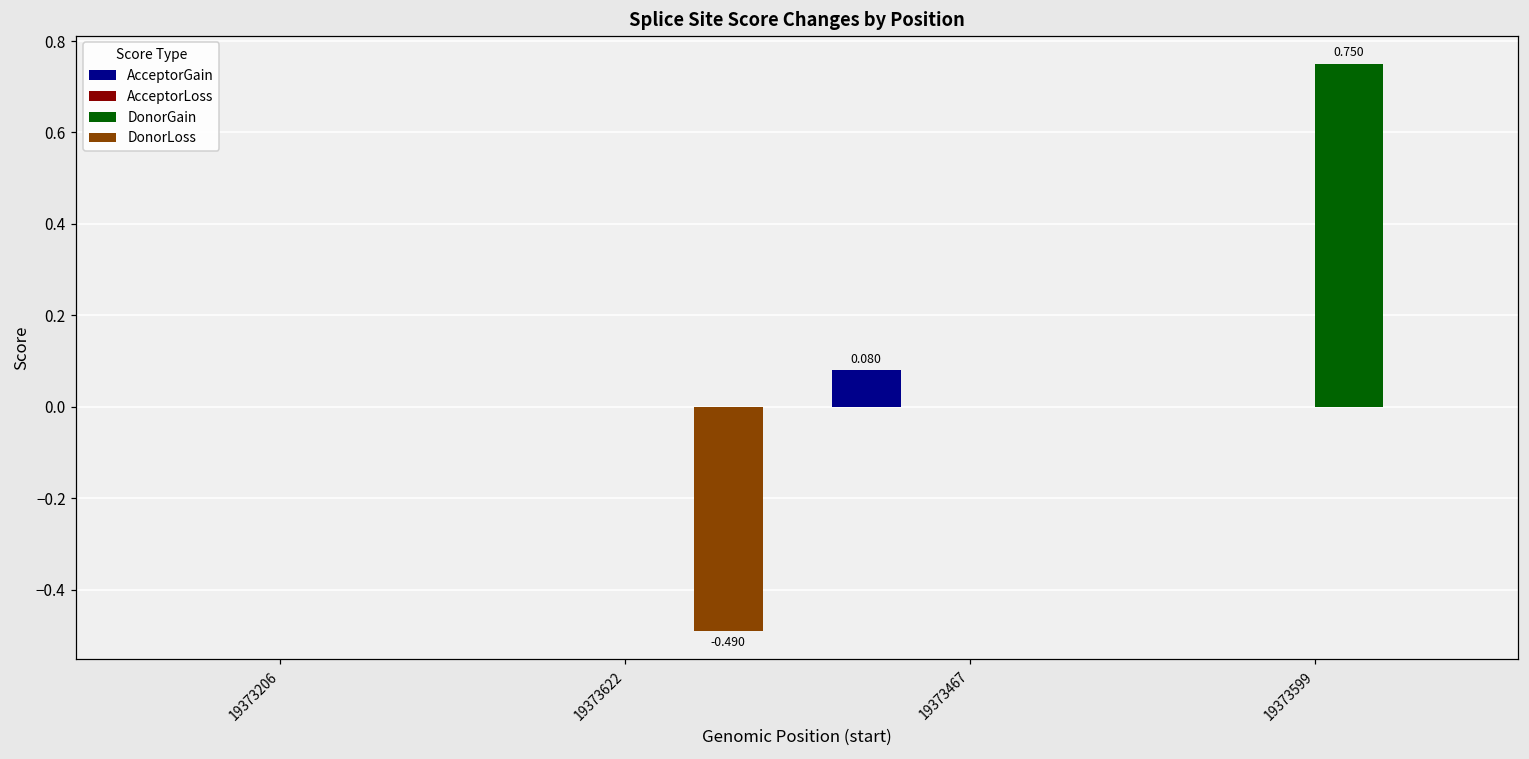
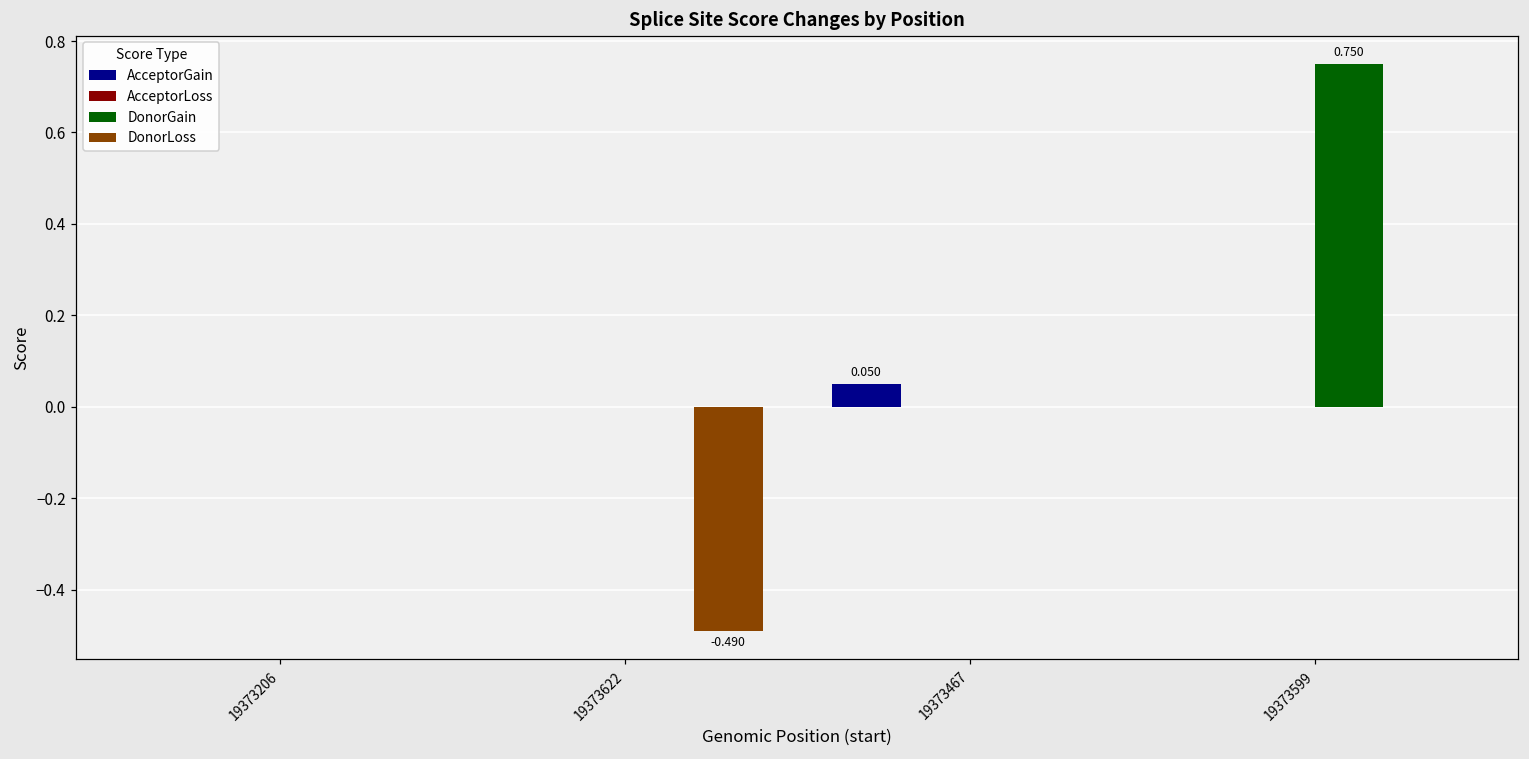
  {
    "AcceptorGain": {
-     "19373467": 0.080
+     "19373467": 0.050
    },
    "AcceptorLoss": {
      "19373206": 0.00,
      "19373622": 0.00,
      "19373467": 0.00,
      "19373599": 0.00
    },
    "DonorGain": {
      "19373599": 0.750
    },
    "DonorLoss": {
      "19373622": -0.490
    }
  }
